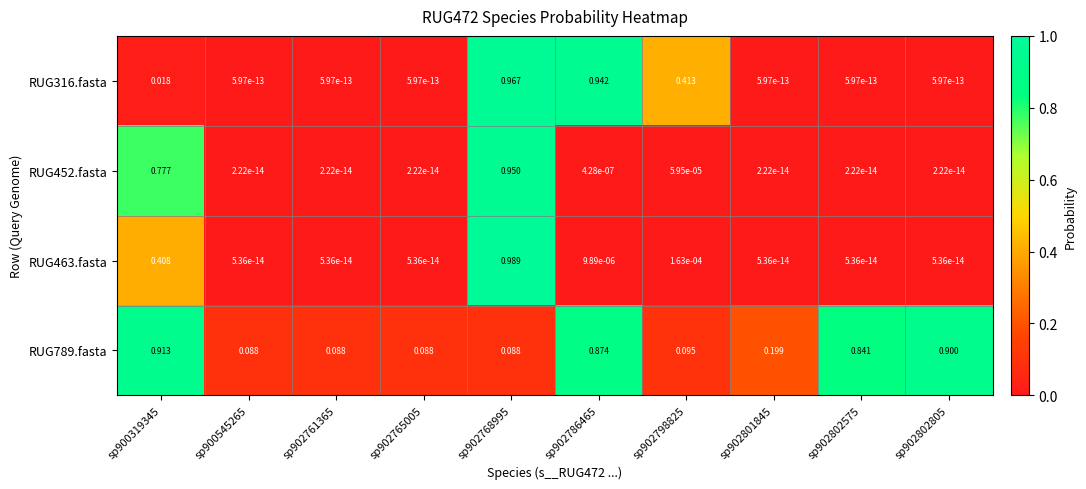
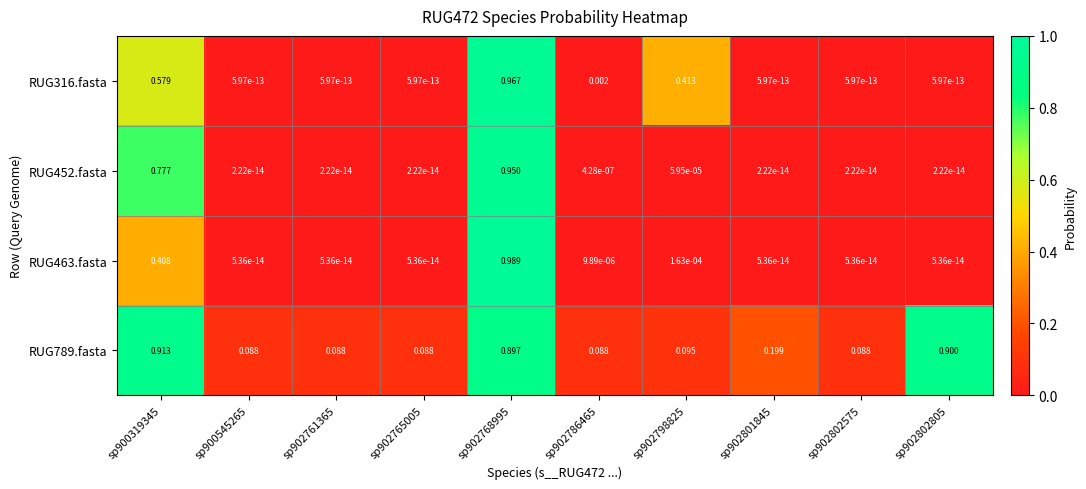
  {
    "RUG316.fasta": {
-     "sp900319345": "0.018",
+     "sp900319345": "0.579",
      "sp900545265": "5.97e-13",
      "sp902761365": "5.97e-13",
      "sp902765005": "5.97e-13",
      "sp902768995": "0.967",
-     "sp902786465": "0.942",
+     "sp902786465": "0.002",
      "sp902798825": "0.413",
      "sp902801845": "5.97e-13",
      "sp902802575": "5.97e-13",
      "sp902802805": "5.97e-13"
    },
    "RUG452.fasta": {
      "sp900319345": "0.777",
      "sp900545265": "2.22e-14",
      "sp902761365": "2.22e-14",
      "sp902765005": "2.22e-14",
      "sp902768995": "0.950",
      "sp902786465": "4.28e-07",
      "sp902798825": "5.95e-05",
      "sp902801845": "2.22e-14",
      "sp902802575": "2.22e-14",
      "sp902802805": "2.22e-14"
    },
    "RUG463.fasta": {
      "sp900319345": "0.408",
      "sp900545265": "5.36e-14",
      "sp902761365": "5.36e-14",
      "sp902765005": "5.36e-14",
      "sp902768995": "0.989",
      "sp902786465": "9.89e-06",
      "sp902798825": "1.63e-04",
      "sp902801845": "5.36e-14",
      "sp902802575": "5.36e-14",
      "sp902802805": "5.36e-14"
    },
    "RUG789.fasta": {
      "sp900319345": "0.913",
      "sp900545265": "0.088",
      "sp902761365": "0.088",
      "sp902765005": "0.088",
-     "sp902768995": "0.088",
-     "sp902786465": "0.874",
+     "sp902768995": "0.897",
+     "sp902786465": "0.088",
      "sp902798825": "0.095",
      "sp902801845": "0.199",
-     "sp902802575": "0.841",
+     "sp902802575": "0.088",
      "sp902802805": "0.900"
    }
  }
